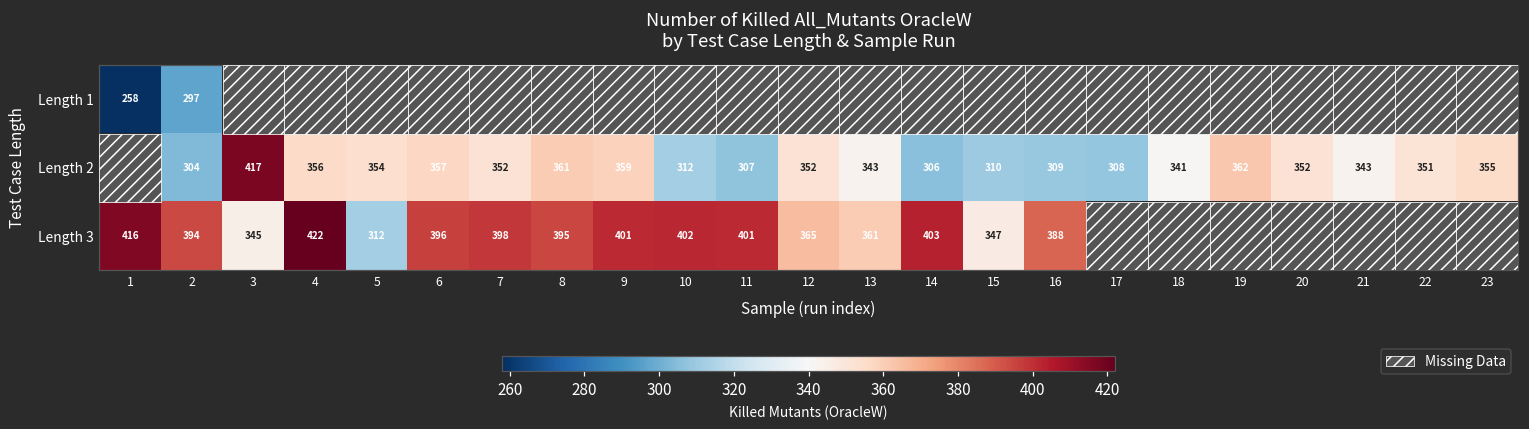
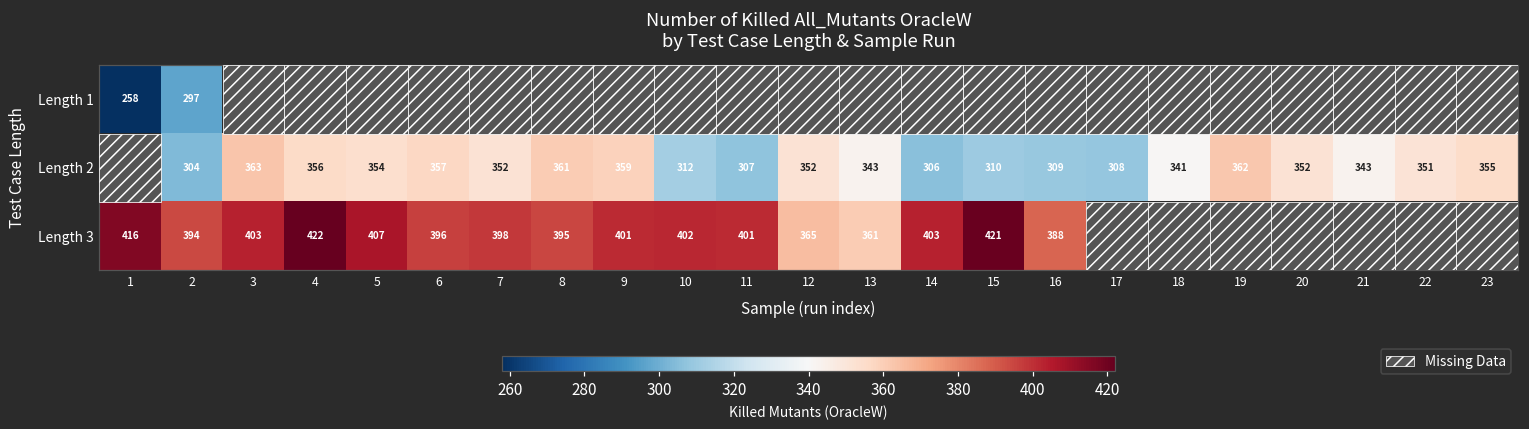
  {
    "Length 1": {
      "1": 258,
      "2": 297
    },
    "Length 2": {
      "2": 304,
-     "3": 417,
+     "3": 363,
      "4": 356,
      "5": 354,
      "6": 357,
      "7": 352,
      "8": 361,
      "9": 359,
      "10": 312,
      "11": 307,
      "12": 352,
      "13": 343,
      "14": 306,
      "15": 310,
      "16": 309,
      "17": 308,
      "18": 341,
      "19": 362,
      "20": 352,
      "21": 343,
      "22": 351,
      "23": 355
    },
    "Length 3": {
      "1": 416,
      "2": 394,
-     "3": 345,
+     "3": 403,
      "4": 422,
-     "5": 312,
+     "5": 407,
      "6": 396,
      "7": 398,
      "8": 395,
      "9": 401,
      "10": 402,
      "11": 401,
      "12": 365,
      "13": 361,
      "14": 403,
-     "15": 347,
+     "15": 421,
      "16": 388
    }
  }
